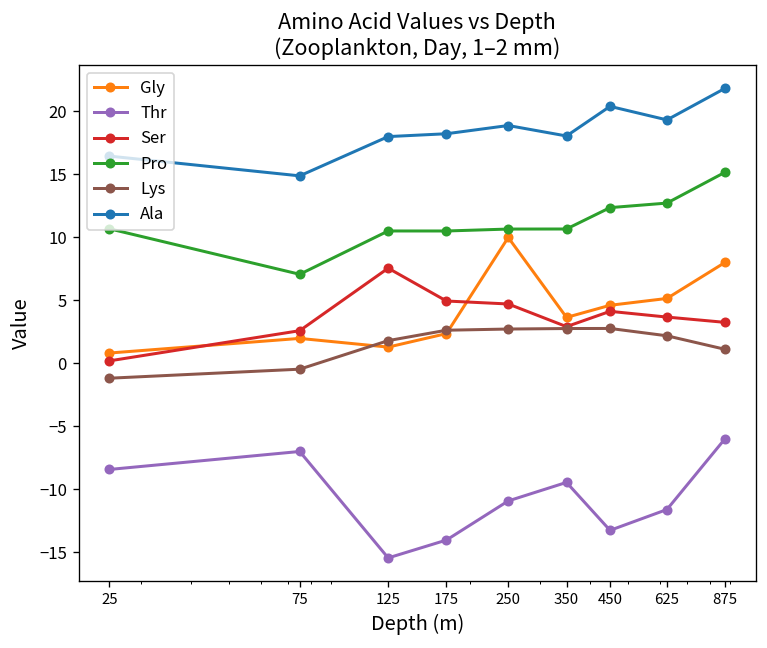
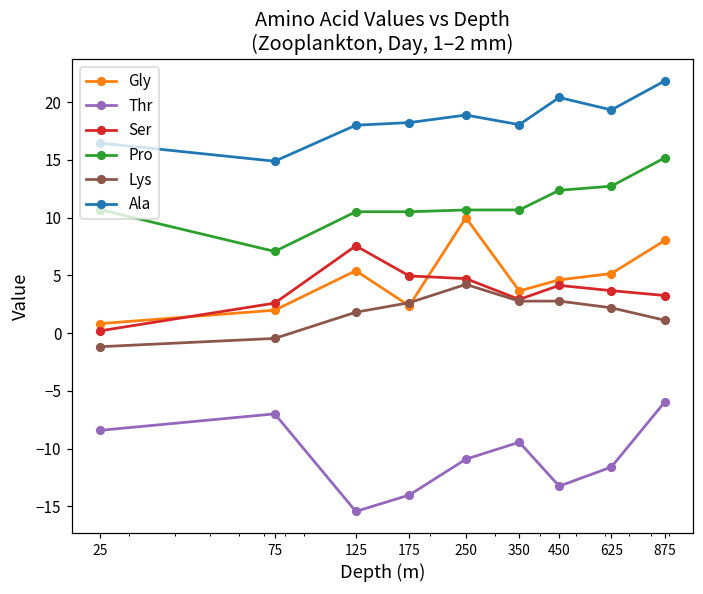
  {
    "Gly": {
      "25": 0.8,
      "75": 2.0,
-     "125": 1.3,
+     "125": 5.4,
      "175": 2.4,
      "250": 10.0,
      "350": 3.6,
      "450": 4.6,
      "625": 5.2,
      "875": 8.0
    },
    "Thr": {
      "25": -8.4,
      "75": -7.0,
      "125": -15.4,
      "175": -14.0,
      "250": -10.9,
      "350": -9.4,
      "450": -13.2,
      "625": -11.6,
      "875": -6.0
    },
    "Ser": {
      "25": 0.2,
      "75": 2.6,
      "125": 7.6,
      "175": 4.9,
      "250": 4.7,
      "450": 4.1,
      "625": 3.7,
      "875": 3.3
    },
    "Pro": {
      "75": 7.1,
      "125": 10.5,
      "175": 10.5,
      "250": 10.7,
      "350": 10.7,
      "450": 12.4,
      "625": 12.7,
      "875": 15.2
    },
    "Lys": {
      "25": -1.2,
      "75": -0.5,
      "125": 1.8,
      "175": 2.6,
-     "250": 2.7,
+     "250": 4.2,
      "450": 2.8,
      "625": 2.2,
      "875": 1.1
    },
    "Ala": {
      "75": 14.9,
      "125": 18.0,
      "175": 18.2,
      "250": 18.9,
      "350": 18.0,
      "450": 20.4,
      "625": 19.3,
      "875": 21.8
    }
  }
